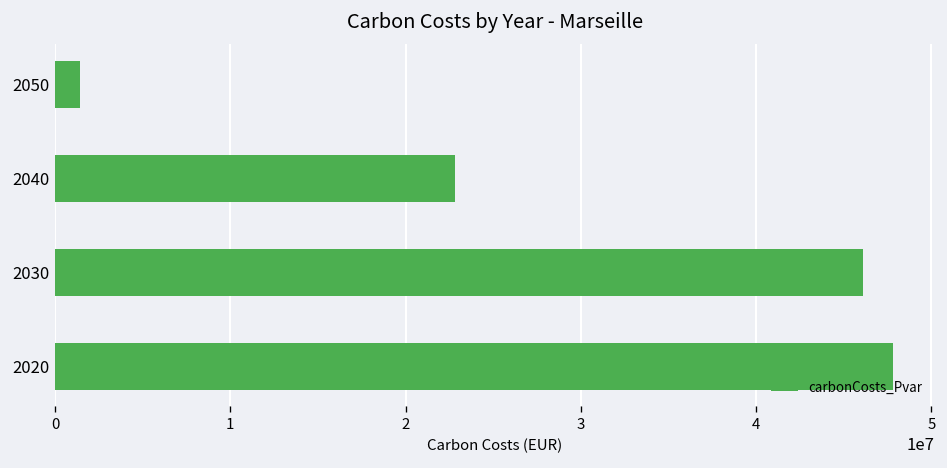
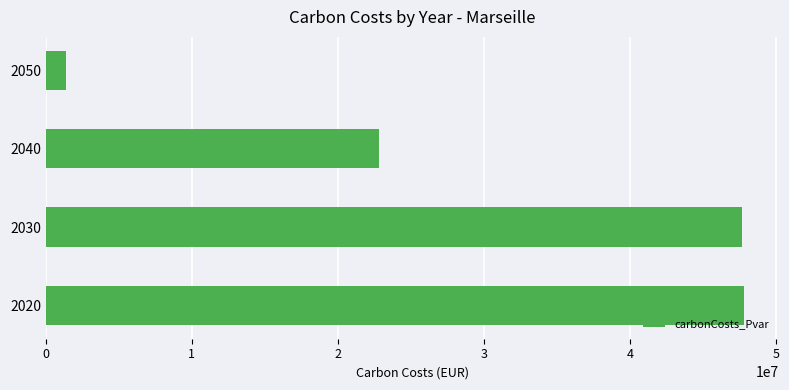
  {
    "2050": 1400000,
    "2040": 22800000,
-   "2030": 46100000,
+   "2030": 47700000,
    "2020": 47800000
  }
